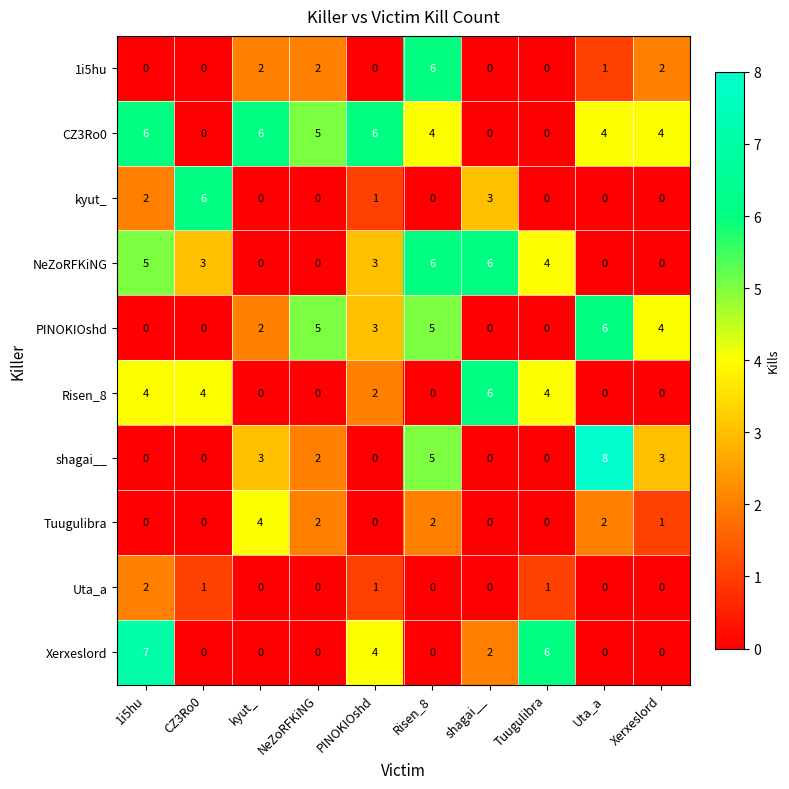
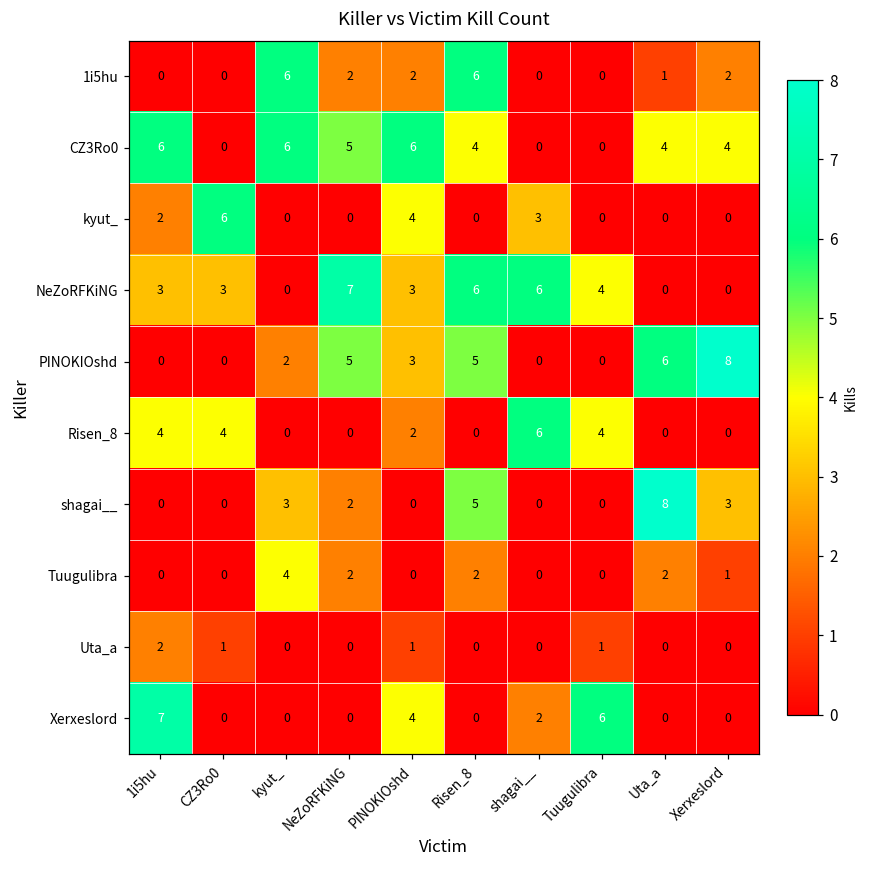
  {
    "1i5hu": {
      "1i5hu": 0,
      "CZ3Ro0": 0,
-     "kyut_": 2,
+     "kyut_": 6,
      "NeZoRFKiNG": 2,
-     "PINOKIOshd": 0,
+     "PINOKIOshd": 2,
      "Risen_8": 6,
      "shagai__": 0,
      "Tuugulibra": 0,
      "Uta_a": 1,
      "Xerxeslord": 2
    },
    "CZ3Ro0": {
      "1i5hu": 6,
      "CZ3Ro0": 0,
      "kyut_": 6,
      "NeZoRFKiNG": 5,
      "PINOKIOshd": 6,
      "Risen_8": 4,
      "shagai__": 0,
      "Tuugulibra": 0,
      "Uta_a": 4,
      "Xerxeslord": 4
    },
    "kyut_": {
      "1i5hu": 2,
      "CZ3Ro0": 6,
      "kyut_": 0,
      "NeZoRFKiNG": 0,
-     "PINOKIOshd": 1,
+     "PINOKIOshd": 4,
      "Risen_8": 0,
      "shagai__": 3,
      "Tuugulibra": 0,
      "Uta_a": 0,
      "Xerxeslord": 0
    },
    "NeZoRFKiNG": {
-     "1i5hu": 5,
+     "1i5hu": 3,
      "CZ3Ro0": 3,
      "kyut_": 0,
-     "NeZoRFKiNG": 0,
+     "NeZoRFKiNG": 7,
      "PINOKIOshd": 3,
      "Risen_8": 6,
      "shagai__": 6,
      "Tuugulibra": 4,
      "Uta_a": 0,
      "Xerxeslord": 0
    },
    "PINOKIOshd": {
      "1i5hu": 0,
      "CZ3Ro0": 0,
      "kyut_": 2,
      "NeZoRFKiNG": 5,
      "PINOKIOshd": 3,
      "Risen_8": 5,
      "shagai__": 0,
      "Tuugulibra": 0,
      "Uta_a": 6,
-     "Xerxeslord": 4
+     "Xerxeslord": 8
    },
    "Risen_8": {
      "1i5hu": 4,
      "CZ3Ro0": 4,
      "kyut_": 0,
      "NeZoRFKiNG": 0,
      "PINOKIOshd": 2,
      "Risen_8": 0,
      "shagai__": 6,
      "Tuugulibra": 4,
      "Uta_a": 0,
      "Xerxeslord": 0
    },
    "shagai__": {
      "1i5hu": 0,
      "CZ3Ro0": 0,
      "kyut_": 3,
      "NeZoRFKiNG": 2,
      "PINOKIOshd": 0,
      "Risen_8": 5,
      "shagai__": 0,
      "Tuugulibra": 0,
      "Uta_a": 8,
      "Xerxeslord": 3
    },
    "Tuugulibra": {
      "1i5hu": 0,
      "CZ3Ro0": 0,
      "kyut_": 4,
      "NeZoRFKiNG": 2,
      "PINOKIOshd": 0,
      "Risen_8": 2,
      "shagai__": 0,
      "Tuugulibra": 0,
      "Uta_a": 2,
      "Xerxeslord": 1
    },
    "Uta_a": {
      "1i5hu": 2,
      "CZ3Ro0": 1,
      "kyut_": 0,
      "NeZoRFKiNG": 0,
      "PINOKIOshd": 1,
      "Risen_8": 0,
      "shagai__": 0,
      "Tuugulibra": 1,
      "Uta_a": 0,
      "Xerxeslord": 0
    },
    "Xerxeslord": {
      "1i5hu": 7,
      "CZ3Ro0": 0,
      "kyut_": 0,
      "NeZoRFKiNG": 0,
      "PINOKIOshd": 4,
      "Risen_8": 0,
      "shagai__": 2,
      "Tuugulibra": 6,
      "Uta_a": 0,
      "Xerxeslord": 0
    }
  }
